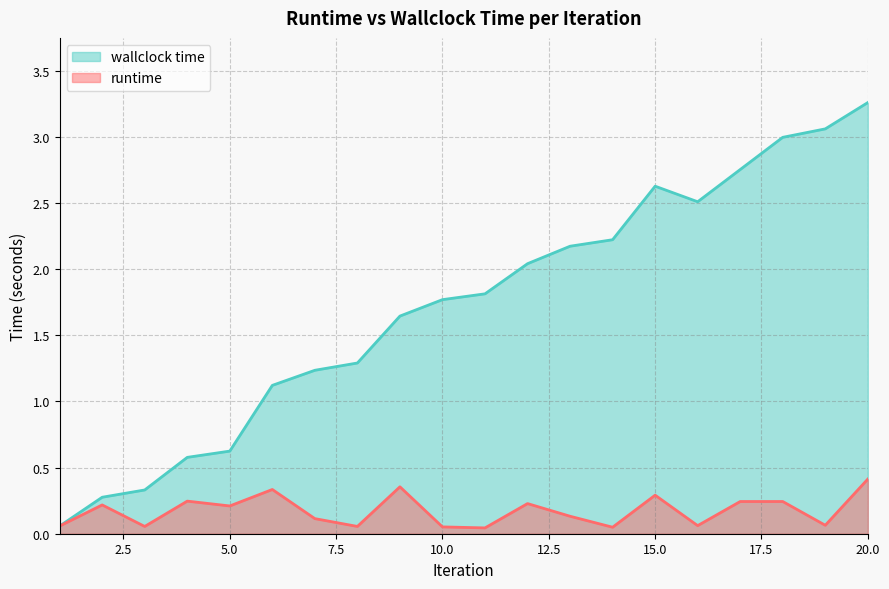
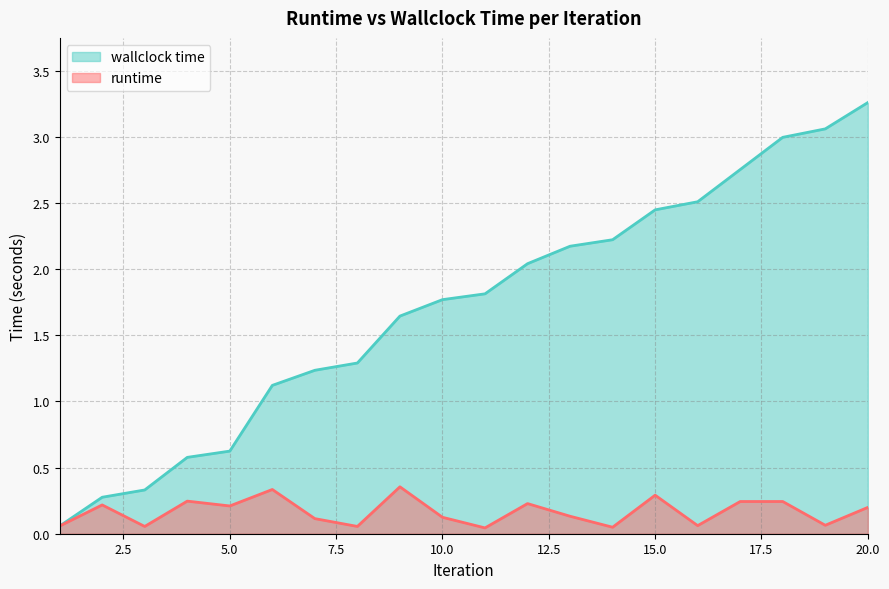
  {
    "wallclock time": {
      "5.0": 0.62,
      "10.0": 1.77,
-     "15.0": 2.63,
+     "15.0": 2.45,
      "20.0": 3.26
    },
    "runtime": {
      "5.0": 0.21,
-     "10.0": 0.05,
+     "10.0": 0.12,
      "15.0": 0.29,
-     "20.0": 0.41
+     "20.0": 0.20
    }
  }
